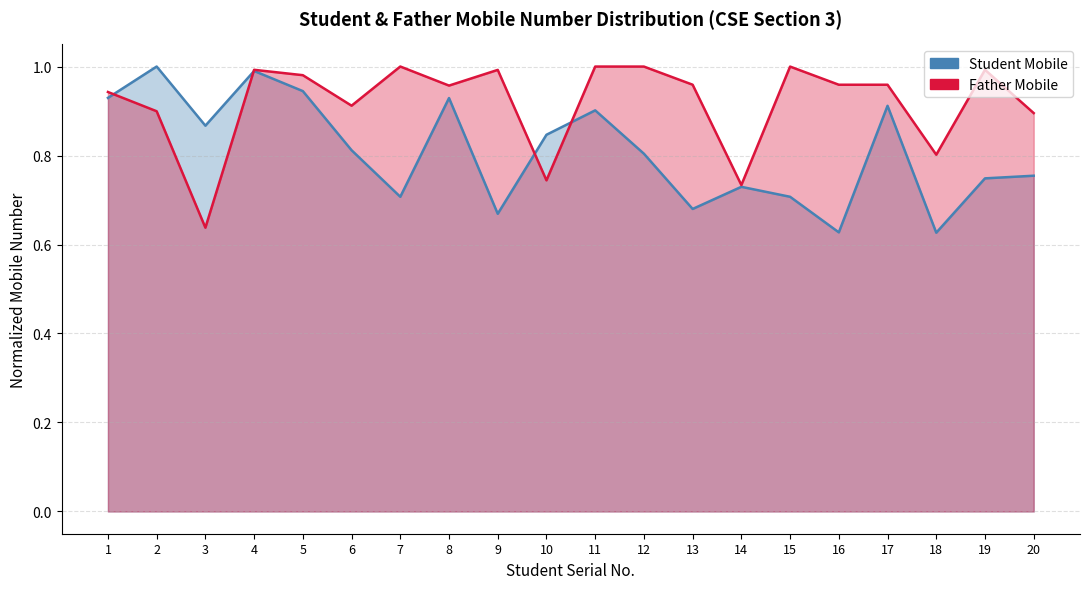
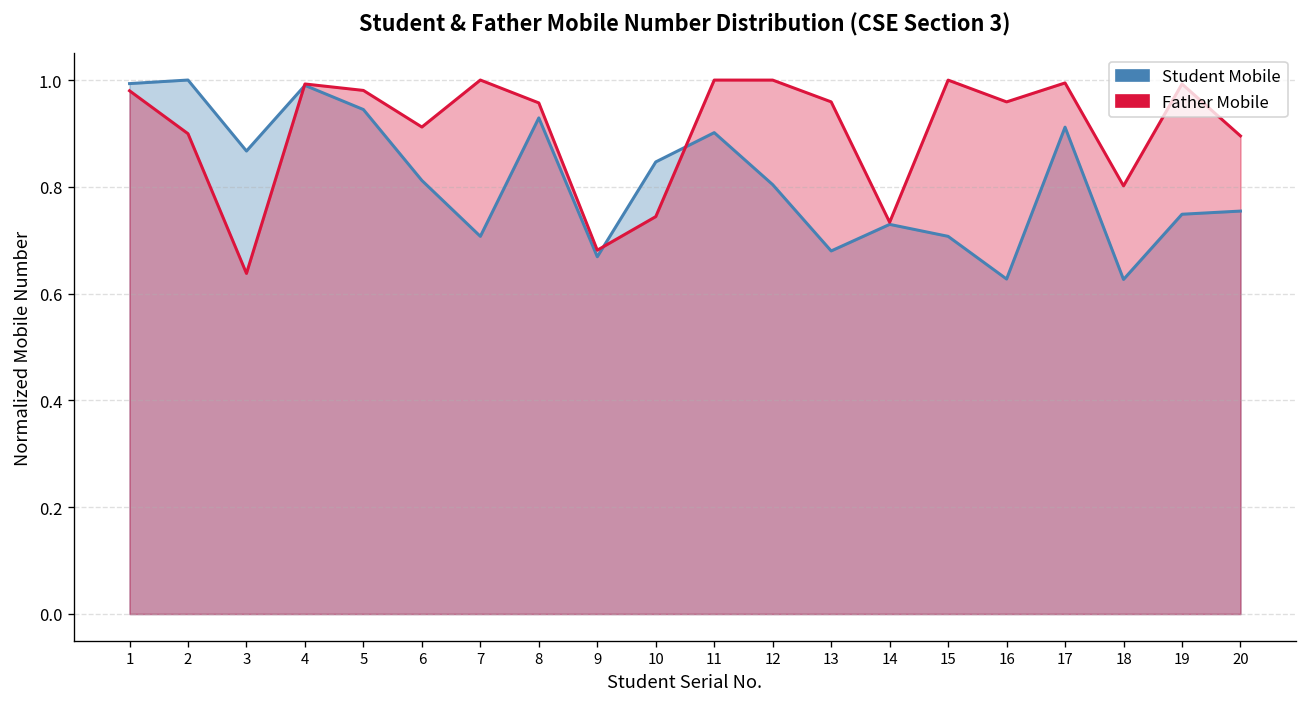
  {
    "Student Mobile": {
-     "1": 0.93,
+     "1": 0.99,
      "2": 1.00,
      "3": 0.87,
      "5": 0.94,
      "6": 0.81,
      "7": 0.71,
      "8": 0.93,
      "9": 0.67,
      "10": 0.85,
      "11": 0.90,
      "12": 0.80,
      "13": 0.68,
      "15": 0.71,
      "16": 0.63,
      "17": 0.91,
      "18": 0.63,
      "19": 0.75,
      "20": 0.75
    },
    "Father Mobile": {
-     "1": 0.94,
+     "1": 0.98,
      "2": 0.90,
      "3": 0.64,
      "5": 0.98,
      "6": 0.91,
      "7": 1.00,
      "8": 0.96,
-     "9": 0.99,
+     "9": 0.68,
      "10": 0.74,
      "11": 1.00,
      "12": 1.00,
      "13": 0.96,
      "15": 1.00,
      "16": 0.96,
-     "17": 0.96,
+     "17": 0.99,
      "18": 0.80,
      "20": 0.90
    }
  }
